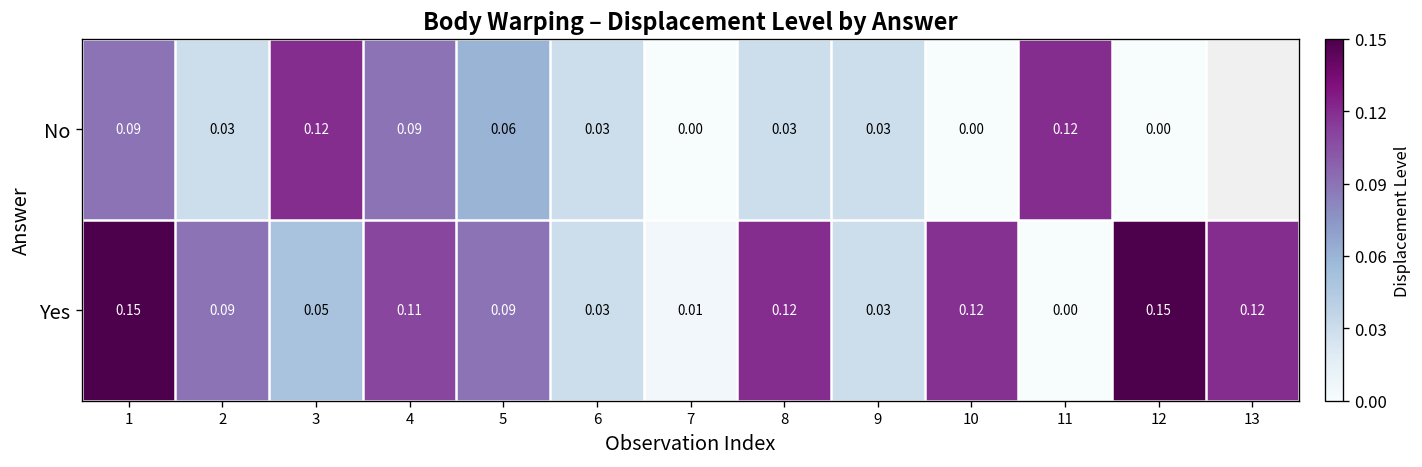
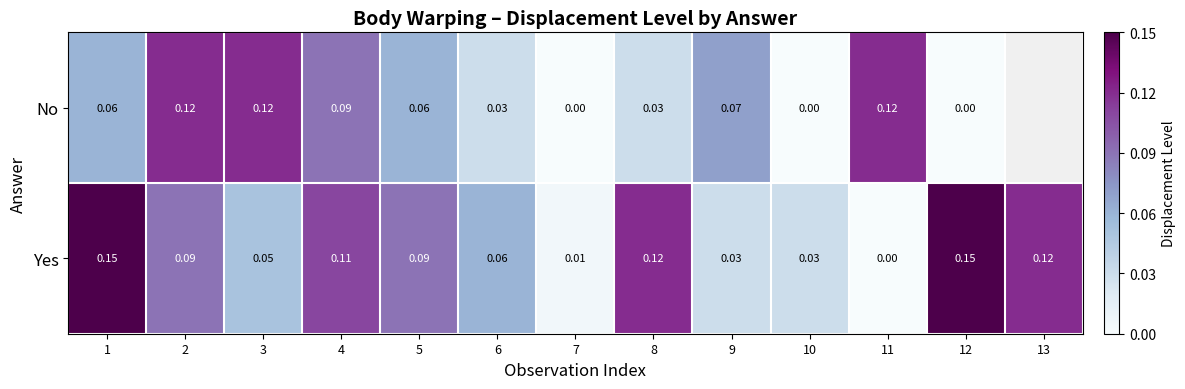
  {
    "No": {
-     "1": 0.09,
-     "2": 0.03,
+     "1": 0.06,
+     "2": 0.12,
      "3": 0.12,
      "4": 0.09,
      "5": 0.06,
      "6": 0.03,
      "7": 0.00,
      "8": 0.03,
-     "9": 0.03,
+     "9": 0.07,
      "10": 0.00,
      "11": 0.12,
      "12": 0.00
    },
    "Yes": {
      "1": 0.15,
      "2": 0.09,
      "3": 0.05,
      "4": 0.11,
      "5": 0.09,
-     "6": 0.03,
+     "6": 0.06,
      "7": 0.01,
      "8": 0.12,
      "9": 0.03,
-     "10": 0.12,
+     "10": 0.03,
      "11": 0.00,
      "12": 0.15,
      "13": 0.12
    }
  }
